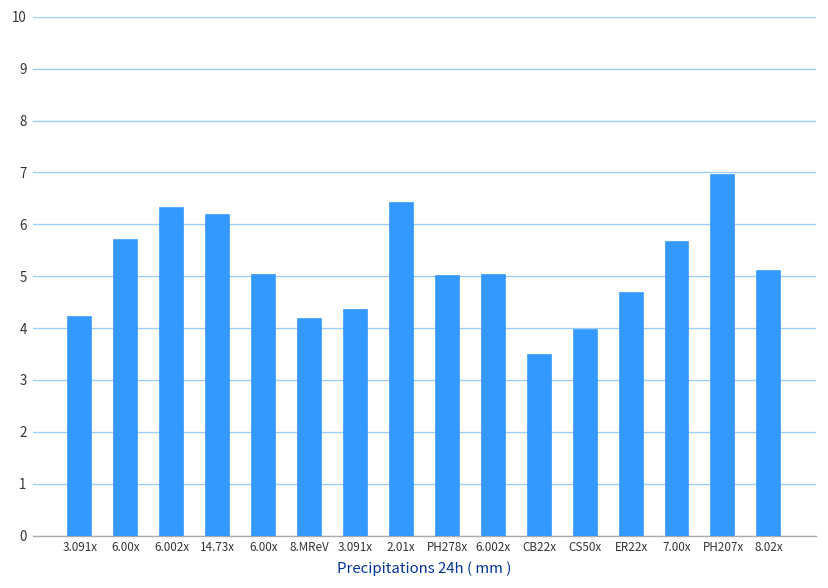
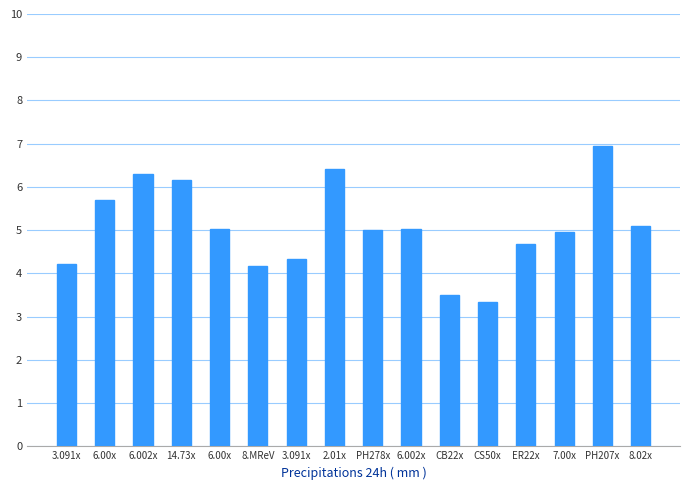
  {
    "14.73x": 6.2,
    "8.MReV": 4.2,
    "2.01x": 6.4,
    "PH278x": 5.0,
    "CB22x": 3.5,
-   "CS50x": 4.0,
+   "CS50x": 3.3,
    "ER22x": 4.7,
-   "7.00x": 5.7,
+   "7.00x": 5.0,
    "PH207x": 7.0,
    "8.02x": 5.1
  }
